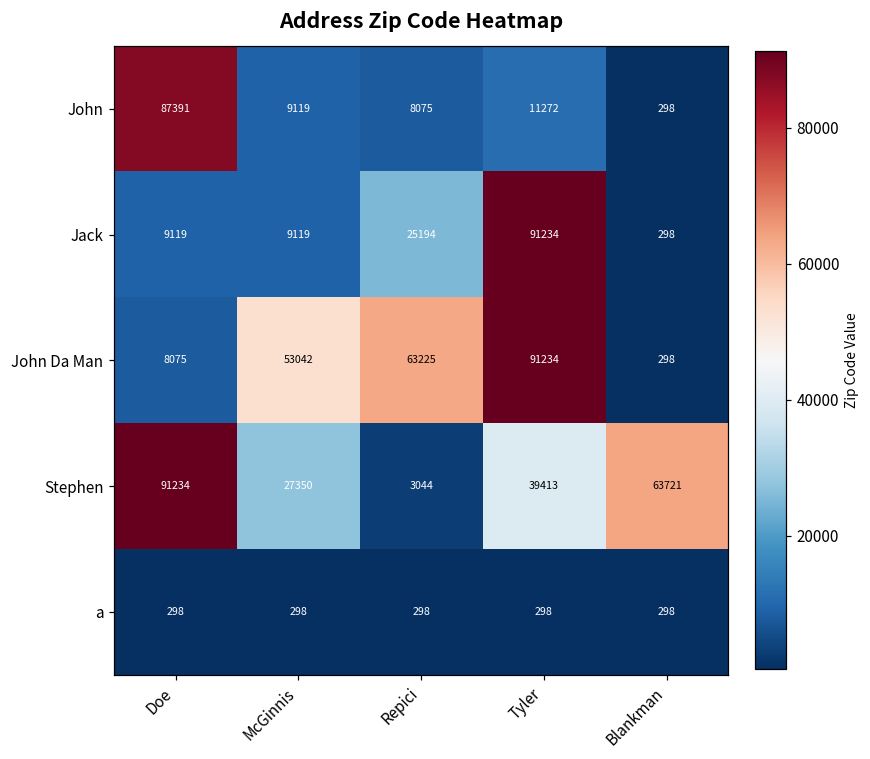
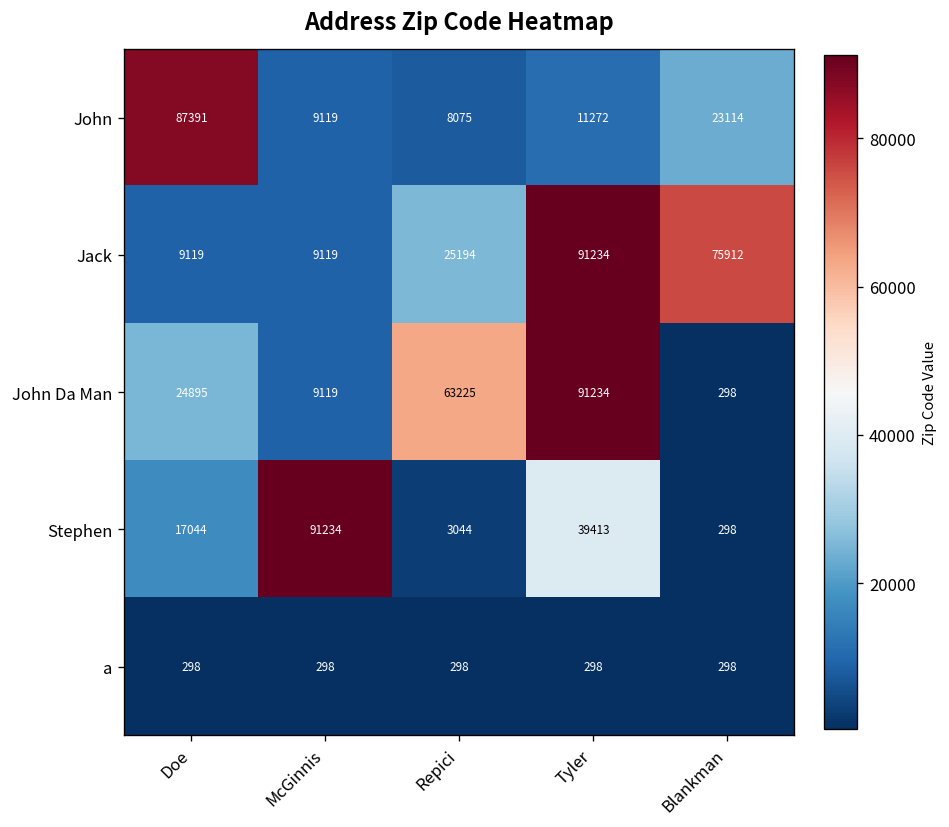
  {
    "John": {
      "Doe": 87391,
      "McGinnis": 9119,
      "Repici": 8075,
      "Tyler": 11272,
-     "Blankman": 298
+     "Blankman": 23114
    },
    "Jack": {
      "Doe": 9119,
      "McGinnis": 9119,
      "Repici": 25194,
      "Tyler": 91234,
-     "Blankman": 298
+     "Blankman": 75912
    },
    "John Da Man": {
-     "Doe": 8075,
-     "McGinnis": 53042,
+     "Doe": 24895,
+     "McGinnis": 9119,
      "Repici": 63225,
      "Tyler": 91234,
      "Blankman": 298
    },
    "Stephen": {
-     "Doe": 91234,
-     "McGinnis": 27350,
+     "Doe": 17044,
+     "McGinnis": 91234,
      "Repici": 3044,
      "Tyler": 39413,
-     "Blankman": 63721
+     "Blankman": 298
    },
    "a": {
      "Doe": 298,
      "McGinnis": 298,
      "Repici": 298,
      "Tyler": 298,
      "Blankman": 298
    }
  }
